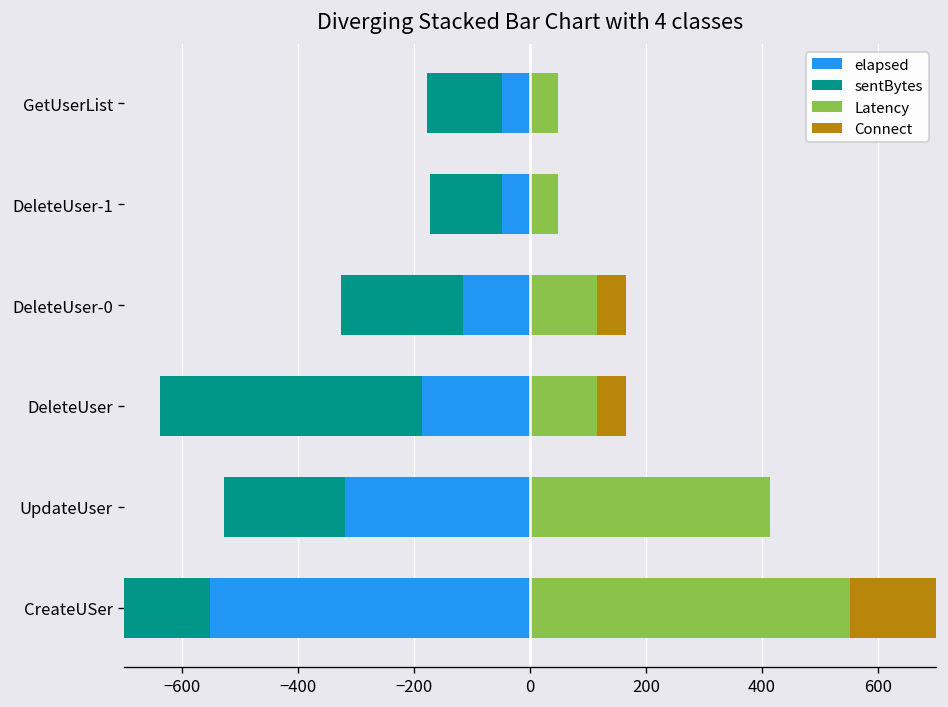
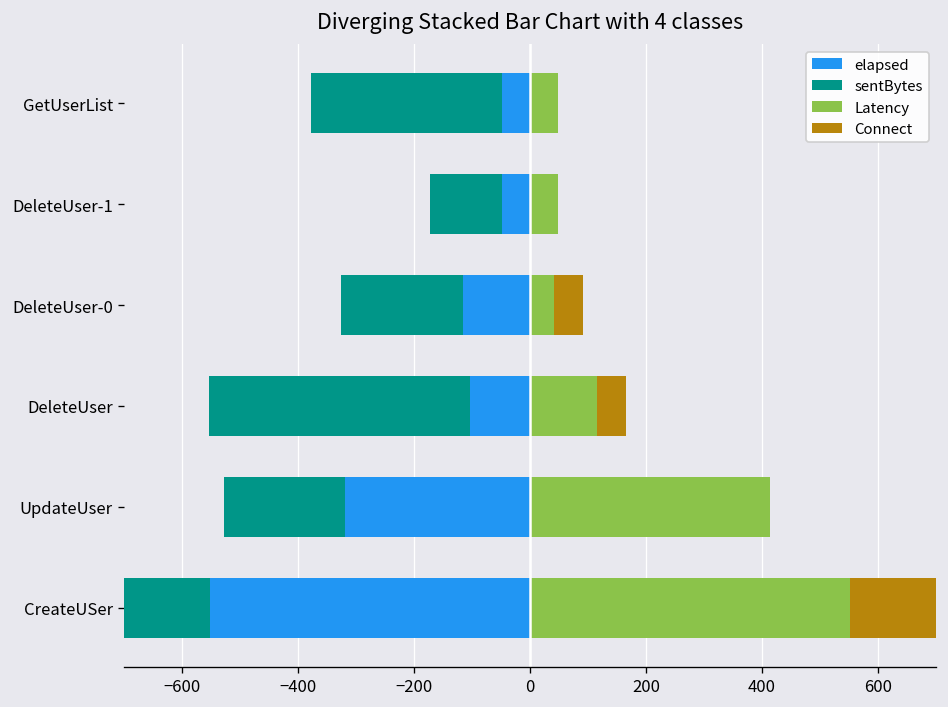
  {
    "elapsed": {
      "GetUserList": -50,
      "DeleteUser-1": -50,
      "DeleteUser-0": -120,
-     "DeleteUser": -190,
+     "DeleteUser": -100,
      "UpdateUser": -320,
      "CreateUSer": -550
    },
    "sentBytes": {
-     "GetUserList": -130,
+     "GetUserList": -330,
      "DeleteUser-1": -130,
      "DeleteUser-0": -210,
      "DeleteUser": -450,
      "UpdateUser": -210
    },
    "Latency": {
      "GetUserList": 50,
      "DeleteUser-1": 50,
-     "DeleteUser-0": 120,
+     "DeleteUser-0": 40,
      "DeleteUser": 120,
      "UpdateUser": 410,
      "CreateUSer": 550
    },
    "Connect": {
      "GetUserList": 0,
      "DeleteUser-1": 0,
      "DeleteUser-0": 50,
      "DeleteUser": 50,
      "UpdateUser": 0
    }
  }
